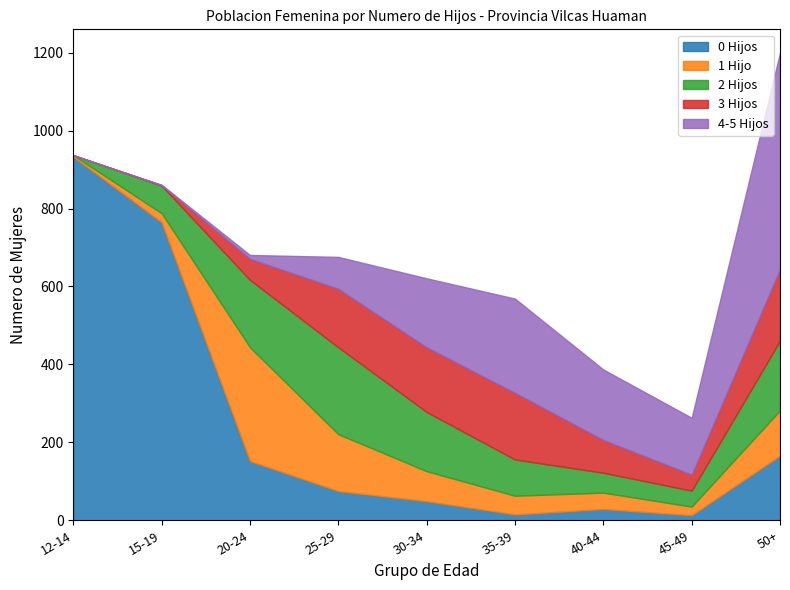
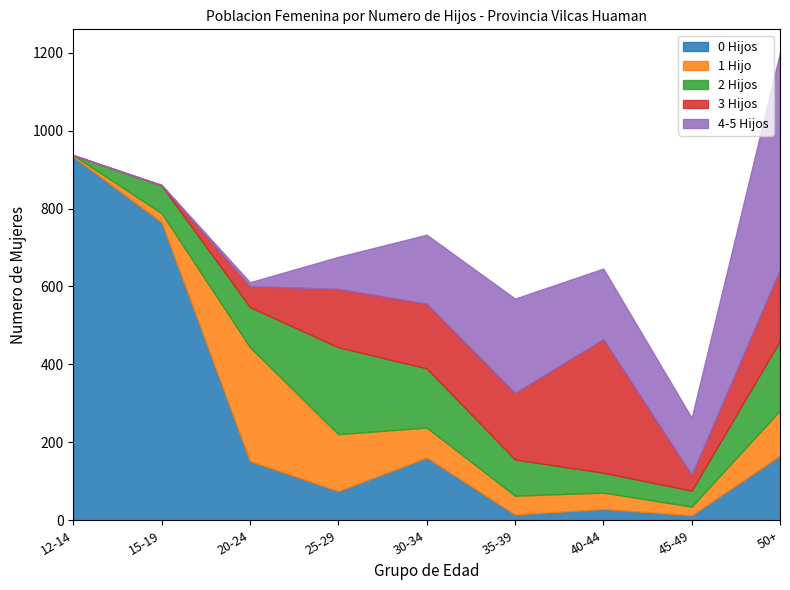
  {
    "0 Hijos": {
      "15-19": 770,
      "20-24": 150,
      "25-29": 80,
-     "30-34": 50,
+     "30-34": 160,
      "35-39": 20,
      "40-44": 30,
      "45-49": 10,
      "50+": 170
    },
    "1 Hijo": {
      "15-19": 20,
      "20-24": 290,
      "25-29": 150,
      "30-34": 80,
      "35-39": 50,
      "40-44": 40,
      "45-49": 20,
      "50+": 120
    },
    "2 Hijos": {
-     "20-24": 170,
+     "20-24": 100,
      "25-29": 220,
      "30-34": 150,
      "35-39": 90,
      "40-44": 50,
      "45-49": 40,
      "50+": 180
    },
    "3 Hijos": {
      "20-24": 50,
      "25-29": 150,
      "30-34": 170,
      "35-39": 170,
-     "40-44": 80,
+     "40-44": 340,
      "45-49": 40,
      "50+": 180
    },
    "4-5 Hijos": {
      "20-24": 10,
      "25-29": 80,
      "30-34": 180,
      "35-39": 240,
      "40-44": 180,
      "45-49": 150,
      "50+": 560
    }
  }
